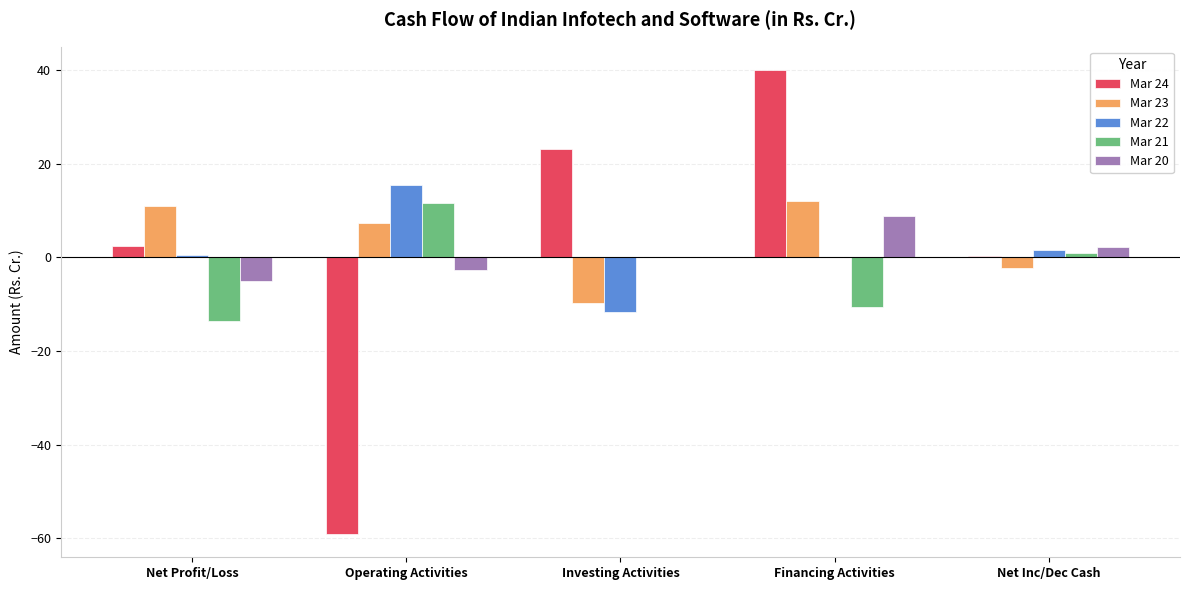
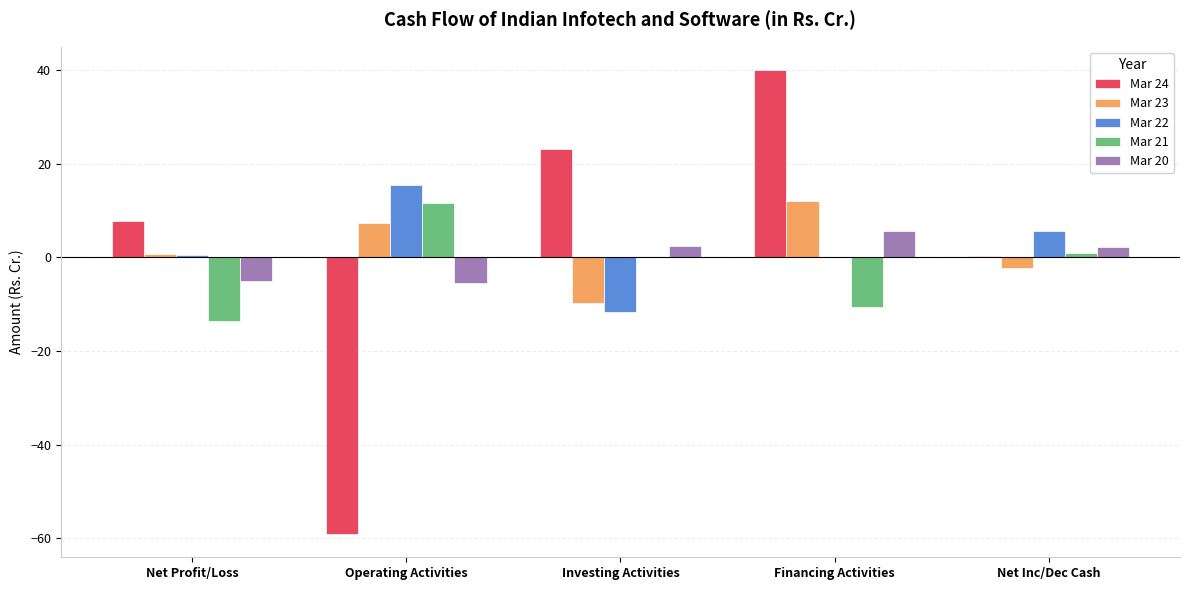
  {
    "Mar 24": {
-     "Net Profit/Loss": 2,
+     "Net Profit/Loss": 8,
      "Operating Activities": -59,
      "Investing Activities": 23,
      "Financing Activities": 40
    },
    "Mar 23": {
-     "Net Profit/Loss": 11,
+     "Net Profit/Loss": 1,
      "Operating Activities": 7,
      "Investing Activities": -10,
      "Financing Activities": 12,
      "Net Inc/Dec Cash": -2
    },
    "Mar 22": {
      "Operating Activities": 15,
      "Investing Activities": -12,
      "Financing Activities": 0,
-     "Net Inc/Dec Cash": 2
+     "Net Inc/Dec Cash": 6
    },
    "Mar 21": {
      "Net Profit/Loss": -14,
      "Operating Activities": 12,
      "Investing Activities": 0,
      "Financing Activities": -11,
      "Net Inc/Dec Cash": 1
    },
    "Mar 20": {
      "Net Profit/Loss": -5,
-     "Operating Activities": -3,
-     "Investing Activities": 0,
-     "Financing Activities": 9,
+     "Operating Activities": -6,
+     "Investing Activities": 2,
+     "Financing Activities": 6,
      "Net Inc/Dec Cash": 2
    }
  }
